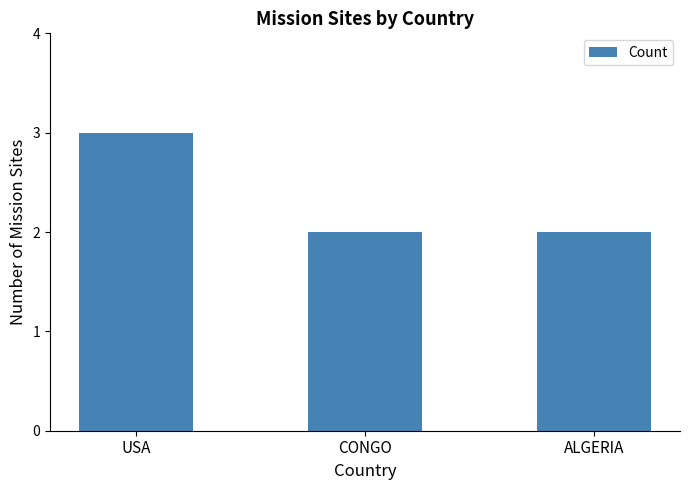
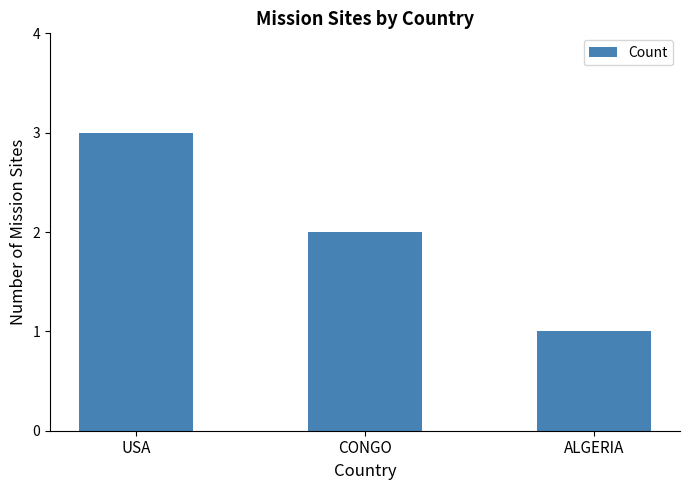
  {
    "USA": 3,
    "CONGO": 2,
-   "ALGERIA": 2
+   "ALGERIA": 1
  }
